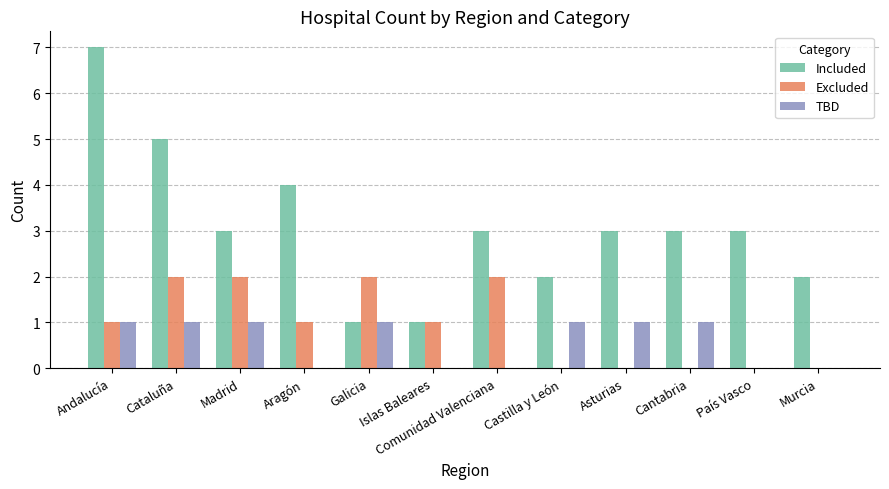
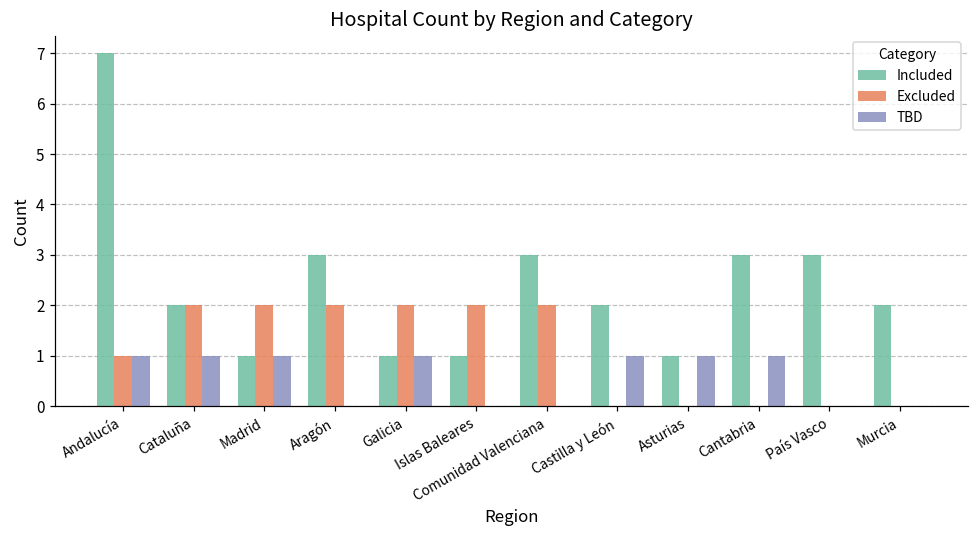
  {
    "Included": {
      "Andalucía": 7,
-     "Cataluña": 5,
-     "Madrid": 3,
-     "Aragón": 4,
+     "Cataluña": 2,
+     "Madrid": 1,
+     "Aragón": 3,
      "Galicia": 1,
      "Islas Baleares": 1,
      "Comunidad Valenciana": 3,
      "Castilla y León": 2,
-     "Asturias": 3,
+     "Asturias": 1,
      "Cantabria": 3,
      "País Vasco": 3,
      "Murcia": 2
    },
    "Excluded": {
      "Andalucía": 1,
      "Cataluña": 2,
      "Madrid": 2,
-     "Aragón": 1,
+     "Aragón": 2,
      "Galicia": 2,
-     "Islas Baleares": 1,
+     "Islas Baleares": 2,
      "Comunidad Valenciana": 2,
      "Castilla y León": 0,
      "Asturias": 0,
      "Cantabria": 0,
      "País Vasco": 0,
      "Murcia": 0
    },
    "TBD": {
      "Andalucía": 1,
      "Cataluña": 1,
      "Madrid": 1,
      "Aragón": 0,
      "Galicia": 1,
      "Islas Baleares": 0,
      "Comunidad Valenciana": 0,
      "Castilla y León": 1,
      "Asturias": 1,
      "Cantabria": 1,
      "País Vasco": 0,
      "Murcia": 0
    }
  }
